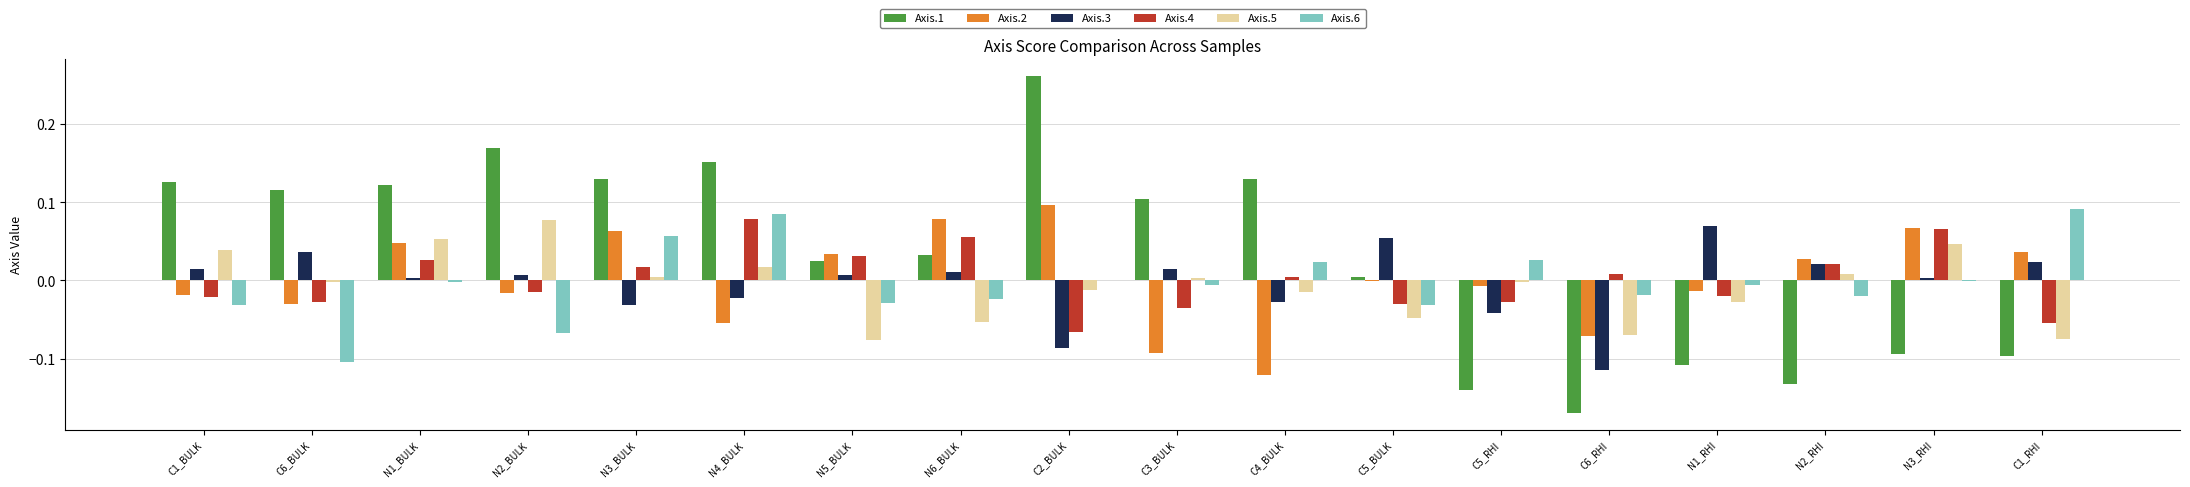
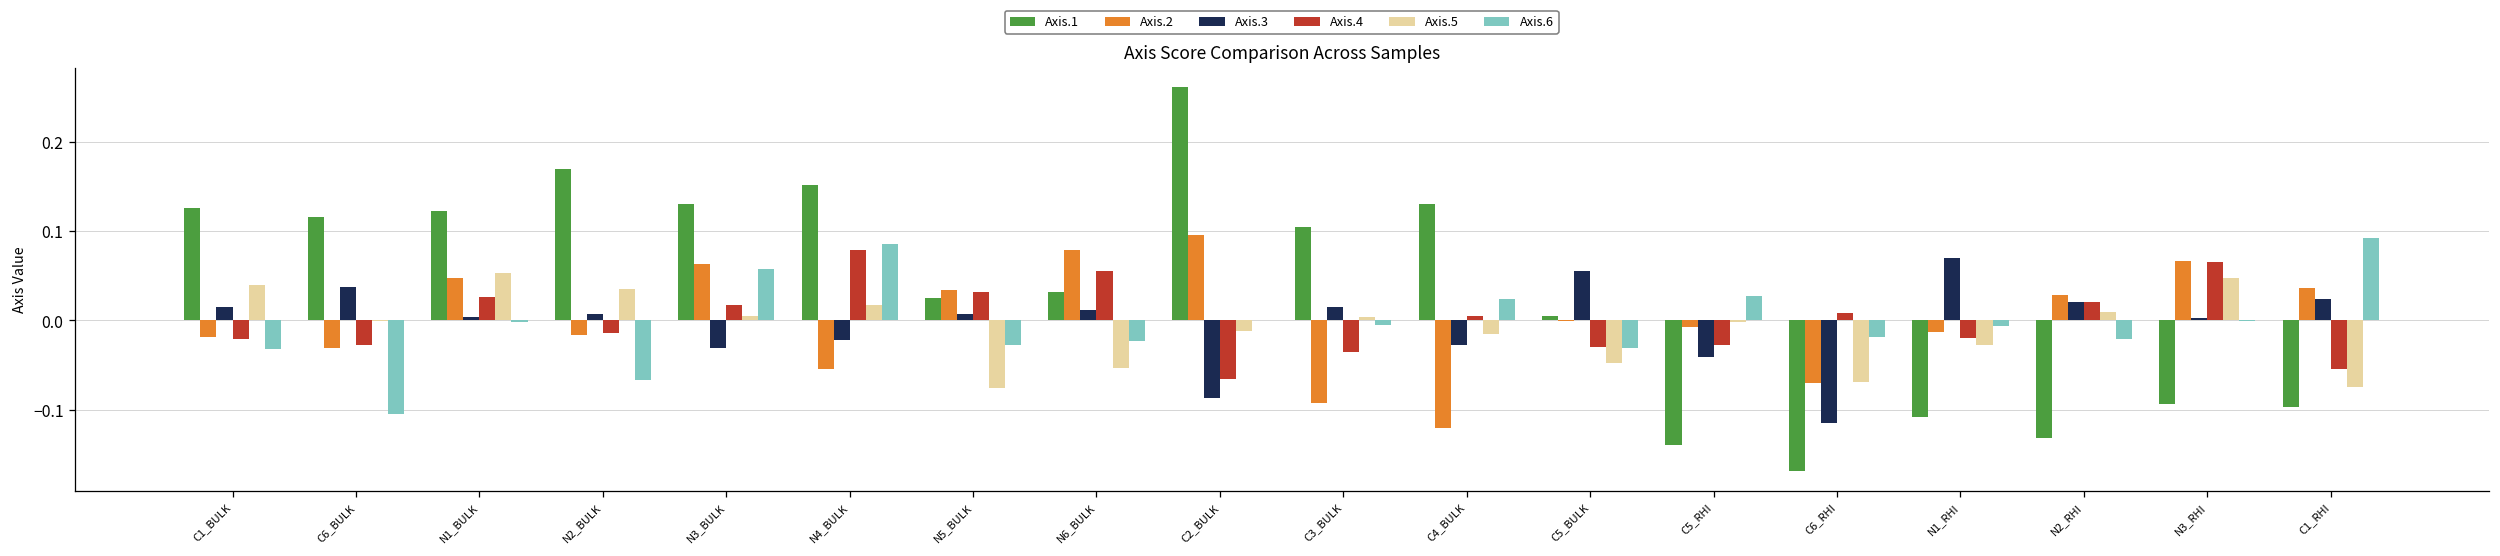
  {
    "Axis.1": {
      "C1_BULK": 0.13,
      "C6_BULK": 0.12,
      "N1_BULK": 0.12,
      "N2_BULK": 0.17,
      "N3_BULK": 0.13,
      "N4_BULK": 0.15,
      "N5_BULK": 0.03,
      "N6_BULK": 0.03,
      "C2_BULK": 0.26,
      "C3_BULK": 0.10,
      "C4_BULK": 0.13,
      "C5_BULK": 0.00,
      "C5_RHI": -0.14,
      "C6_RHI": -0.17,
      "N1_RHI": -0.11,
      "N2_RHI": -0.13,
      "N3_RHI": -0.09,
      "C1_RHI": -0.10
    },
    "Axis.2": {
      "C1_BULK": -0.02,
      "C6_BULK": -0.03,
      "N1_BULK": 0.05,
      "N2_BULK": -0.02,
      "N3_BULK": 0.06,
      "N4_BULK": -0.05,
      "N5_BULK": 0.03,
      "N6_BULK": 0.08,
      "C2_BULK": 0.10,
      "C3_BULK": -0.09,
      "C4_BULK": -0.12,
      "C5_RHI": -0.01,
      "C6_RHI": -0.07,
      "N1_RHI": -0.01,
      "N2_RHI": 0.03,
      "N3_RHI": 0.07,
      "C1_RHI": 0.04
    },
    "Axis.3": {
      "C1_BULK": 0.01,
      "C6_BULK": 0.04,
      "N2_BULK": 0.01,
      "N3_BULK": -0.03,
      "N4_BULK": -0.02,
      "N5_BULK": 0.01,
      "N6_BULK": 0.01,
      "C2_BULK": -0.09,
      "C3_BULK": 0.01,
      "C4_BULK": -0.03,
      "C5_BULK": 0.05,
      "C5_RHI": -0.04,
      "C6_RHI": -0.11,
      "N1_RHI": 0.07,
      "N2_RHI": 0.02,
      "C1_RHI": 0.02
    },
    "Axis.4": {
      "C1_BULK": -0.02,
      "C6_BULK": -0.03,
      "N1_BULK": 0.03,
      "N2_BULK": -0.01,
      "N3_BULK": 0.02,
      "N4_BULK": 0.08,
      "N5_BULK": 0.03,
      "N6_BULK": 0.06,
      "C2_BULK": -0.07,
      "C3_BULK": -0.04,
      "C4_BULK": 0.00,
      "C5_BULK": -0.03,
      "C5_RHI": -0.03,
      "C6_RHI": 0.01,
      "N1_RHI": -0.02,
      "N2_RHI": 0.02,
      "N3_RHI": 0.07,
      "C1_RHI": -0.05
    },
    "Axis.5": {
      "C1_BULK": 0.04,
      "N1_BULK": 0.05,
-     "N2_BULK": 0.08,
+     "N2_BULK": 0.03,
      "N3_BULK": 0.01,
      "N4_BULK": 0.02,
      "N5_BULK": -0.08,
      "N6_BULK": -0.05,
      "C2_BULK": -0.01,
      "C3_BULK": 0.00,
      "C4_BULK": -0.02,
      "C5_BULK": -0.05,
      "C6_RHI": -0.07,
      "N1_RHI": -0.03,
      "N2_RHI": 0.01,
      "N3_RHI": 0.05,
      "C1_RHI": -0.08
    },
    "Axis.6": {
      "C1_BULK": -0.03,
      "C6_BULK": -0.10,
      "N2_BULK": -0.07,
      "N3_BULK": 0.06,
      "N4_BULK": 0.09,
      "N5_BULK": -0.03,
      "N6_BULK": -0.02,
      "C3_BULK": -0.01,
      "C4_BULK": 0.02,
      "C5_BULK": -0.03,
      "C5_RHI": 0.03,
      "C6_RHI": -0.02,
      "N1_RHI": -0.01,
      "N2_RHI": -0.02,
      "C1_RHI": 0.09
    }
  }
